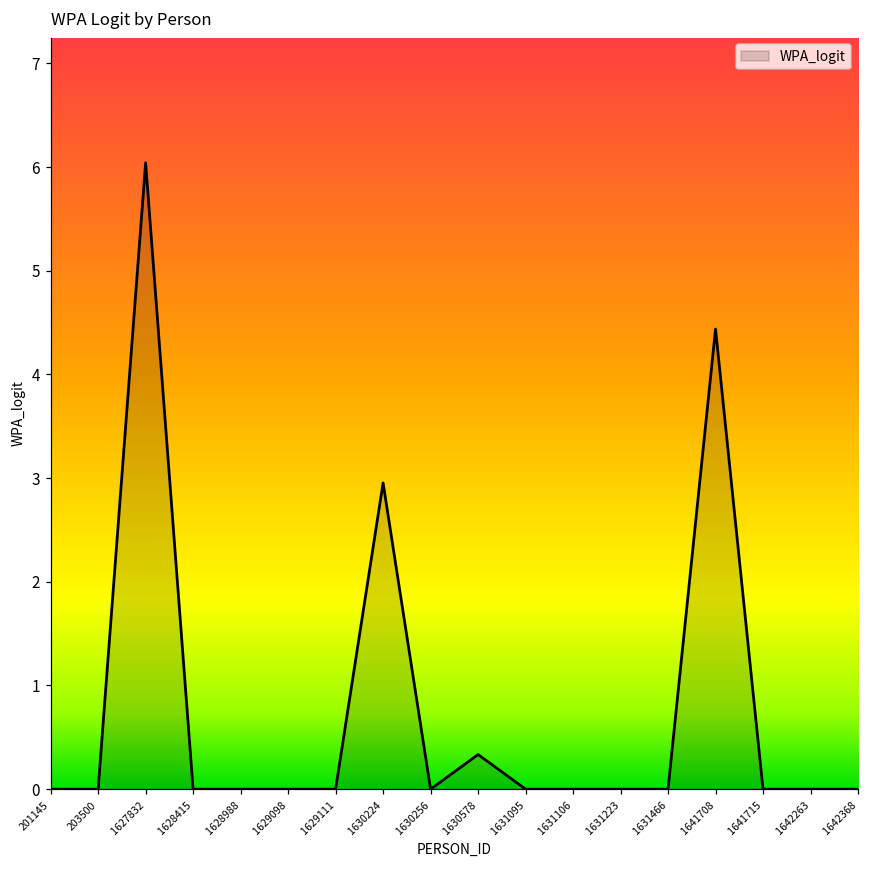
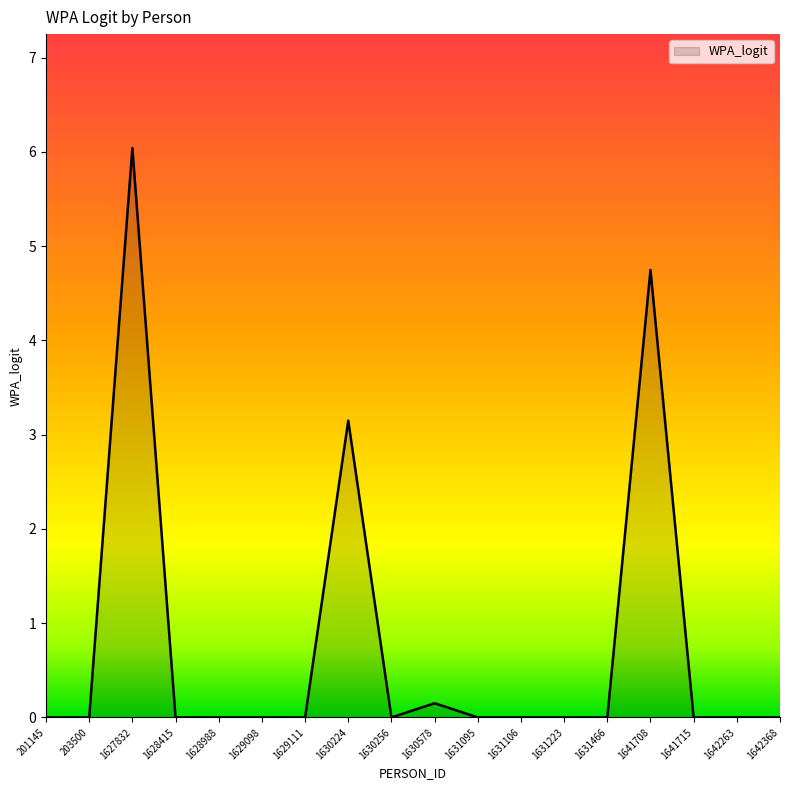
  {
    "201145": 0.0,
    "203500": 0.0,
    "1627832": 6.0,
    "1628415": 0.0,
    "1628988": 0.0,
    "1629098": 0.0,
    "1629111": 0.0,
-   "1630224": 3.0,
+   "1630224": 3.1,
    "1630256": 0.0,
-   "1630578": 0.3,
+   "1630578": 0.2,
    "1631095": 0.0,
    "1631106": 0.0,
    "1631223": 0.0,
    "1631466": 0.0,
-   "1641708": 4.4,
+   "1641708": 4.7,
    "1641715": 0.0,
    "1642263": 0.0,
    "1642368": 0.0
  }
